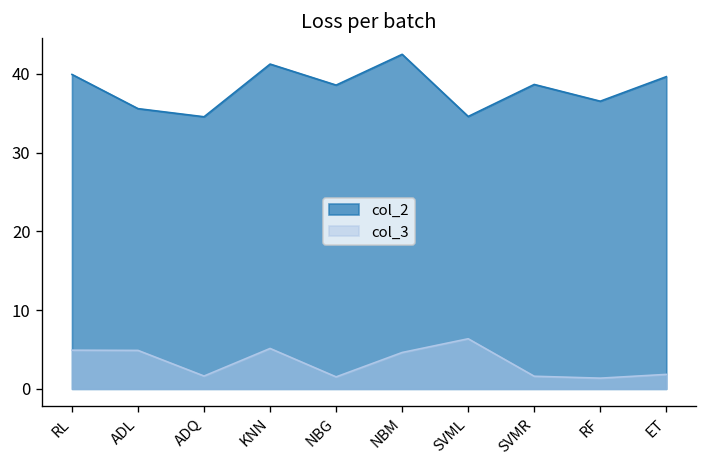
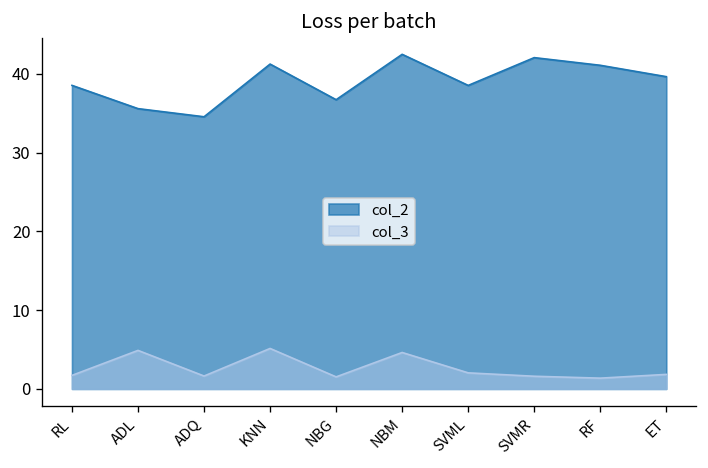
  {
    "col_2": {
-     "RL": 40,
+     "RL": 39,
      "ADL": 36,
      "ADQ": 35,
      "KNN": 41,
-     "NBG": 39,
+     "NBG": 37,
      "NBM": 42,
-     "SVML": 35,
-     "SVMR": 39,
-     "RF": 37,
+     "SVML": 39,
+     "SVMR": 42,
+     "RF": 41,
      "ET": 40
    },
    "col_3": {
-     "RL": 5,
+     "RL": 2,
      "ADL": 5,
      "ADQ": 2,
      "KNN": 5,
      "NBG": 2,
      "NBM": 5,
-     "SVML": 6,
+     "SVML": 2,
      "SVMR": 2,
      "RF": 1,
      "ET": 2
    }
  }
